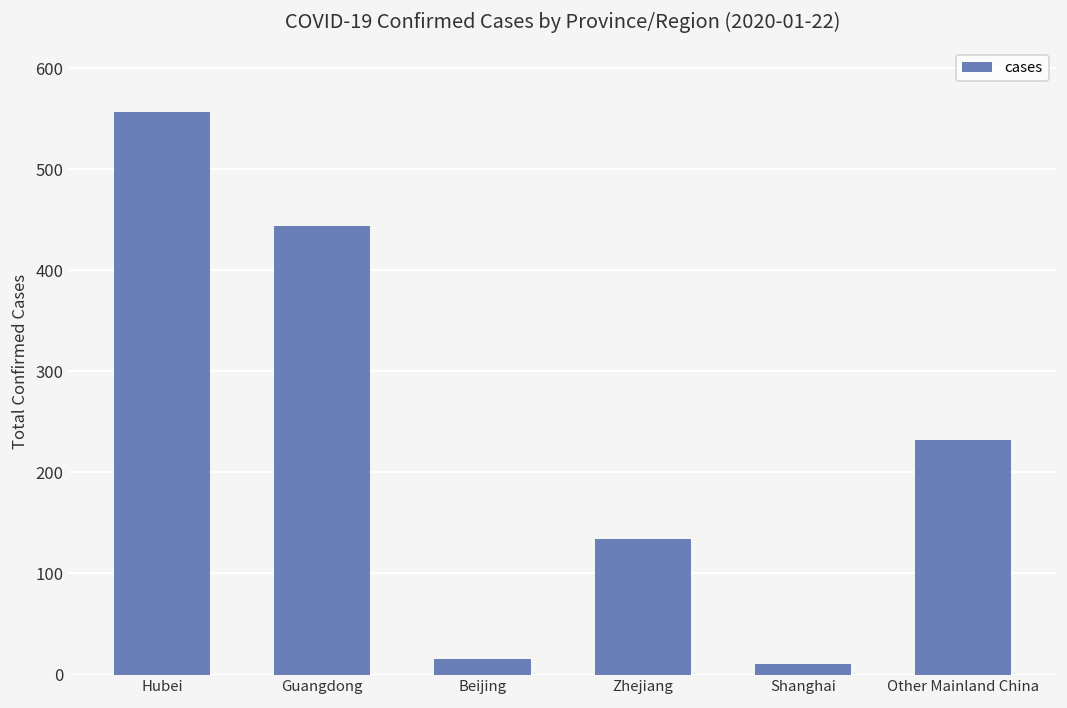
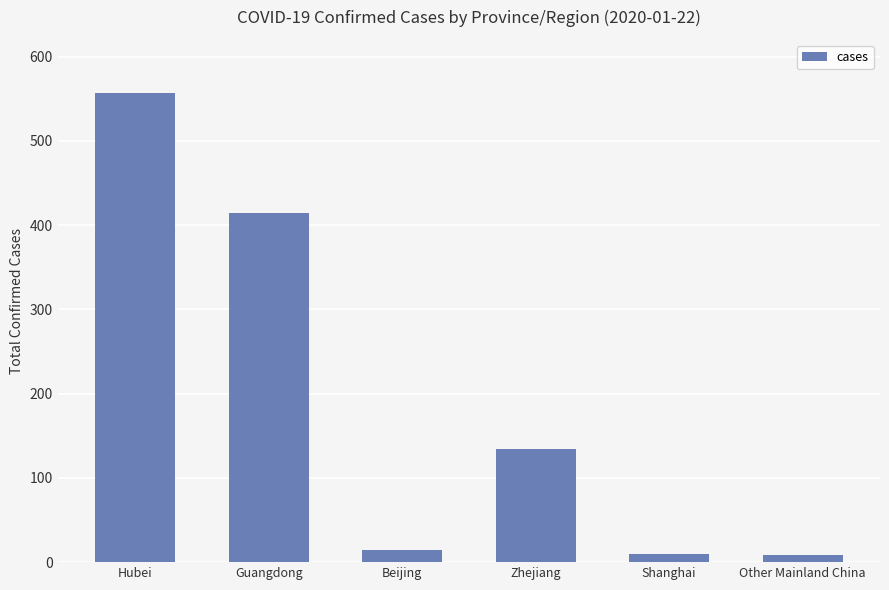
  {
    "Hubei": 560,
-   "Guangdong": 440,
+   "Guangdong": 420,
    "Beijing": 20,
    "Zhejiang": 130,
    "Shanghai": 10,
-   "Other Mainland China": 230
+   "Other Mainland China": 10
  }
